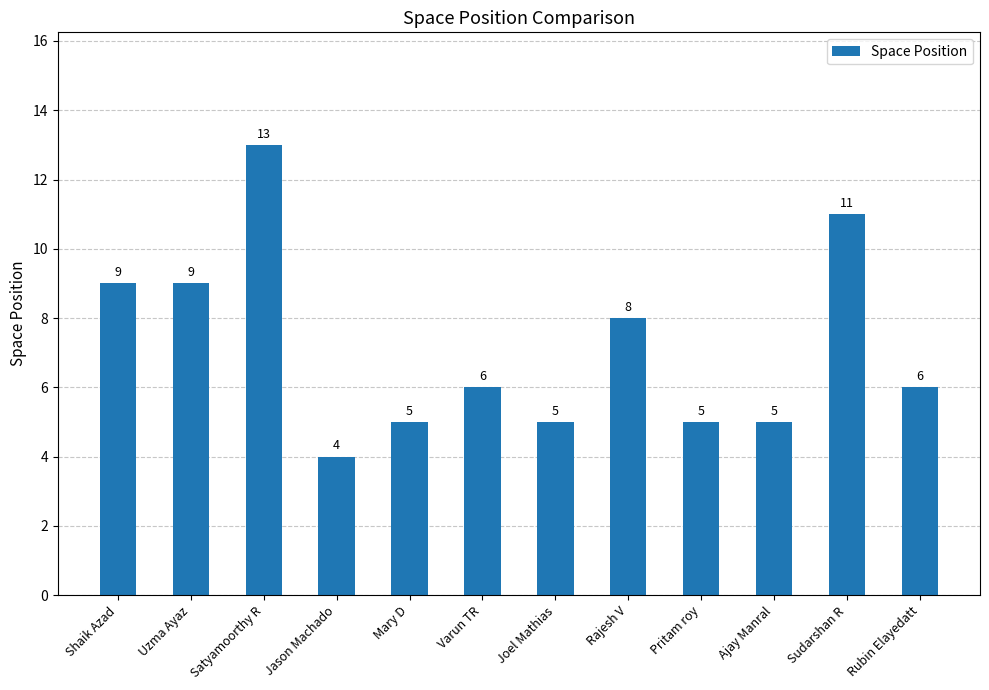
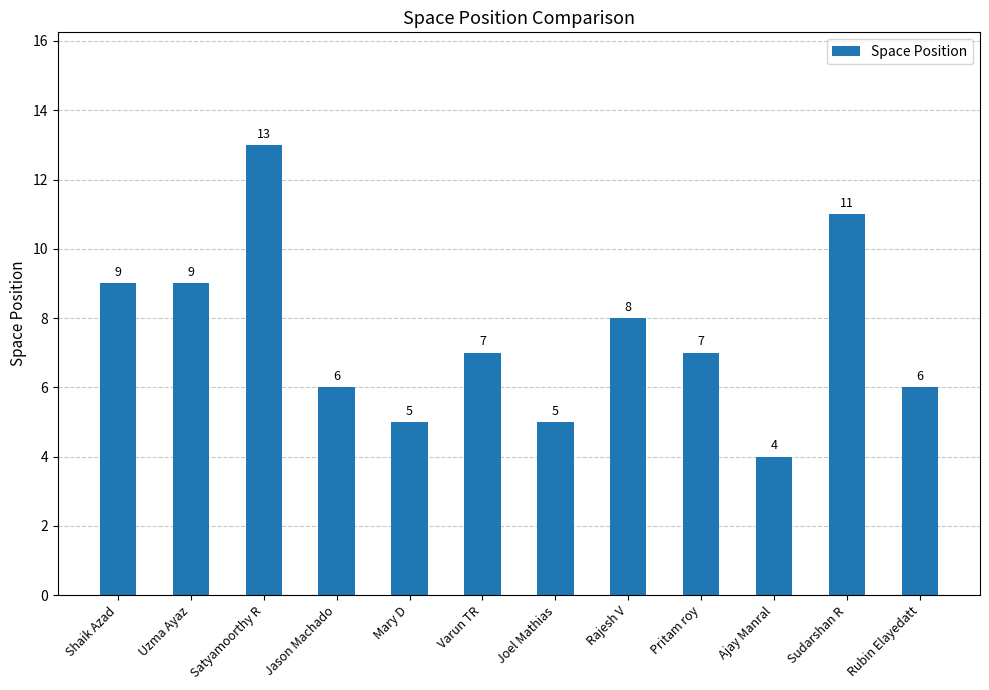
  {
    "Shaik Azad": 9,
    "Uzma Ayaz": 9,
    "Satyamoorthy R": 13,
-   "Jason Machado": 4,
+   "Jason Machado": 6,
    "Mary D": 5,
-   "Varun TR": 6,
+   "Varun TR": 7,
    "Joel Mathias": 5,
    "Rajesh V": 8,
-   "Pritam roy": 5,
-   "Ajay Manral": 5,
+   "Pritam roy": 7,
+   "Ajay Manral": 4,
    "Sudarshan R": 11,
    "Rubin Elayedatt": 6
  }
